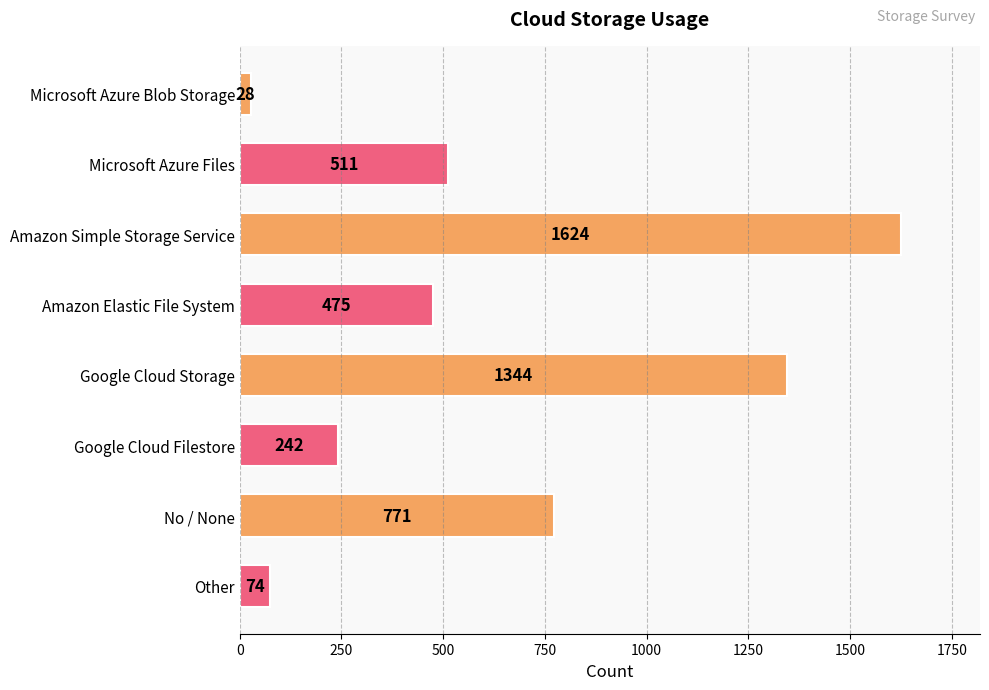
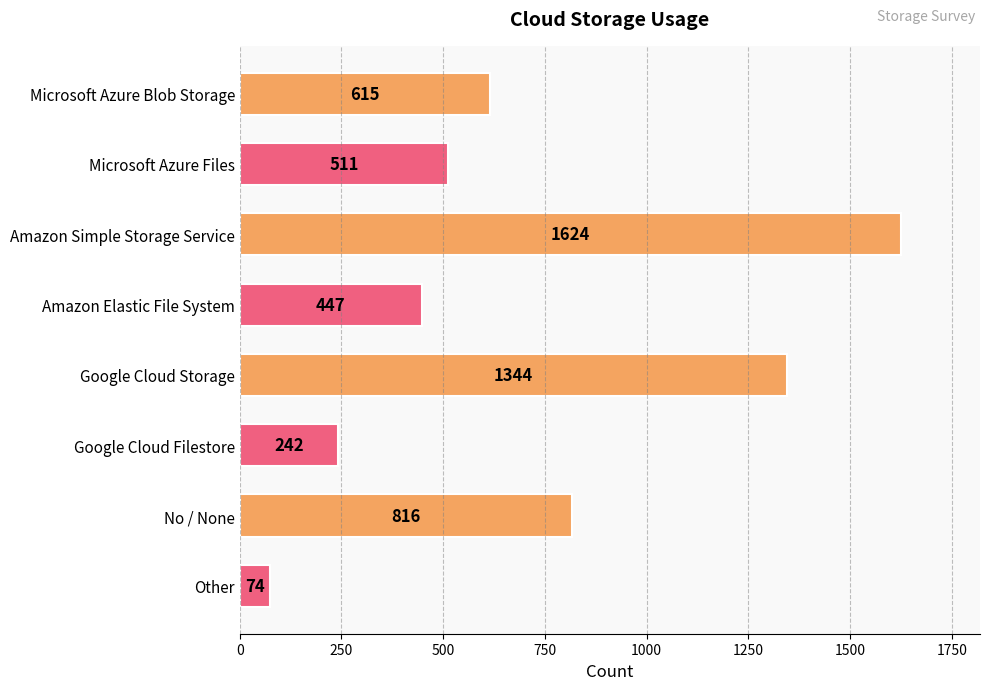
  {
-   "Microsoft Azure Blob Storage": 28,
+   "Microsoft Azure Blob Storage": 615,
    "Microsoft Azure Files": 511,
    "Amazon Simple Storage Service": 1624,
-   "Amazon Elastic File System": 475,
+   "Amazon Elastic File System": 447,
    "Google Cloud Storage": 1344,
    "Google Cloud Filestore": 242,
-   "No / None": 771,
+   "No / None": 816,
    "Other": 74
  }
